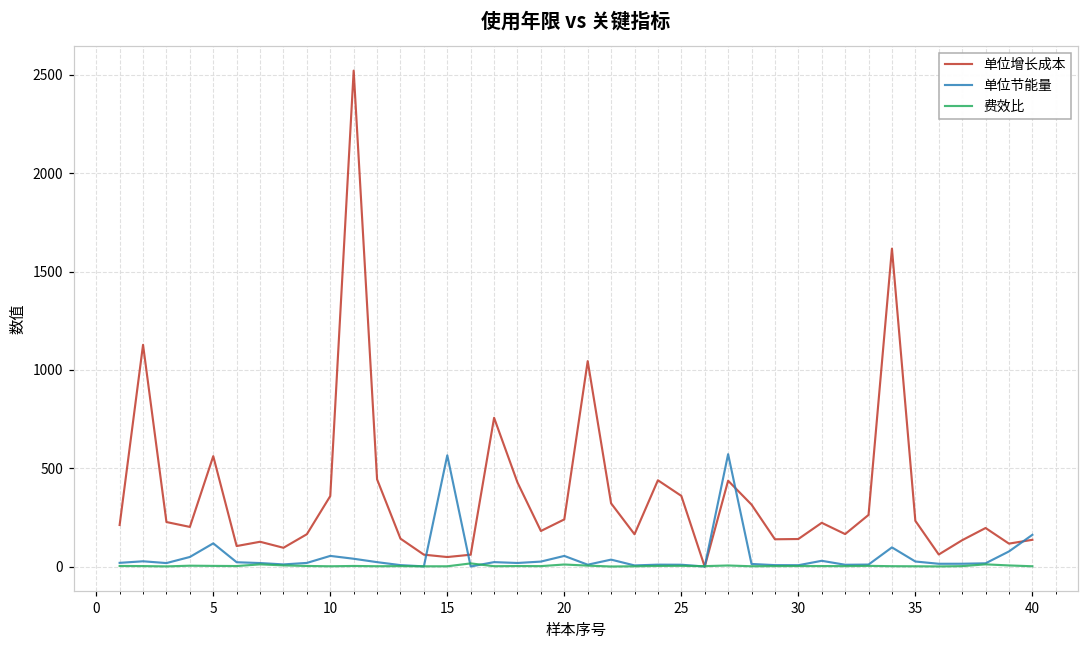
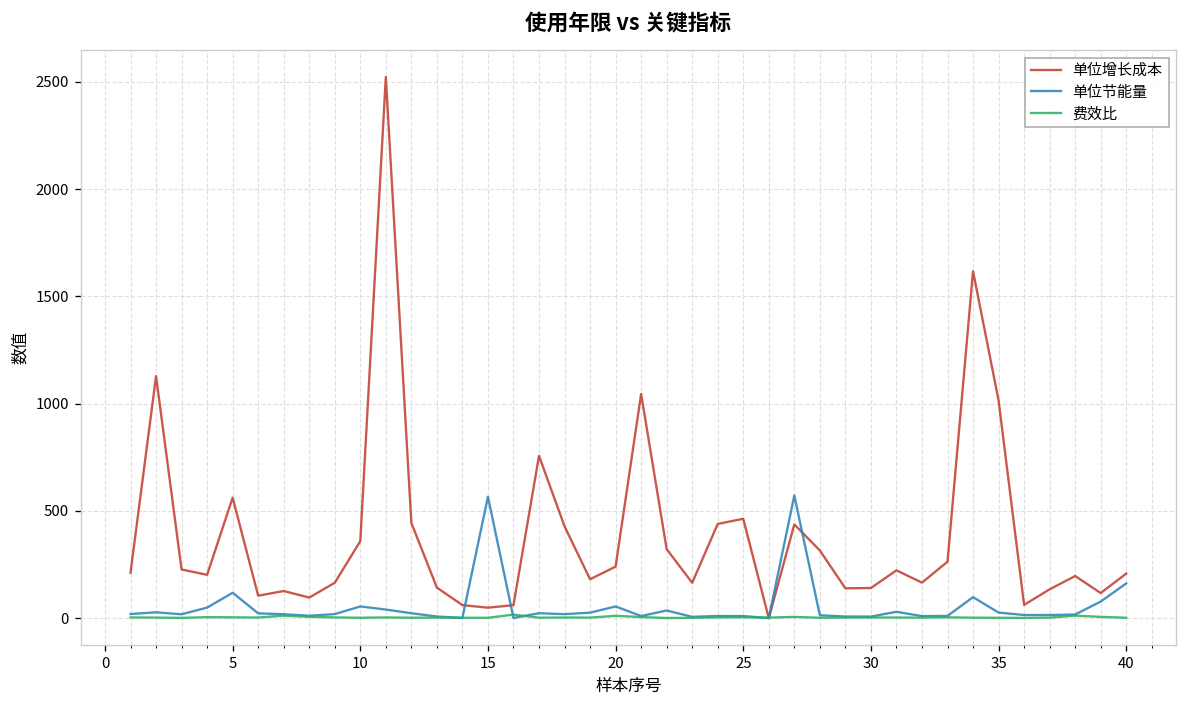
  {
    "单位增长成本": {
      "5": 560,
      "10": 360,
      "15": 50,
      "20": 240,
-     "25": 360,
+     "25": 460,
      "30": 140,
-     "35": 230,
-     "40": 140
+     "35": 1020,
+     "40": 210
    },
    "单位节能量": {
      "5": 120,
      "10": 50,
      "15": 570,
      "20": 50,
      "35": 30,
      "40": 160
    },
    "费效比": {
      "5": 0,
      "10": 0,
      "15": 0,
      "20": 10,
      "35": 0,
      "40": 0
    }
  }
